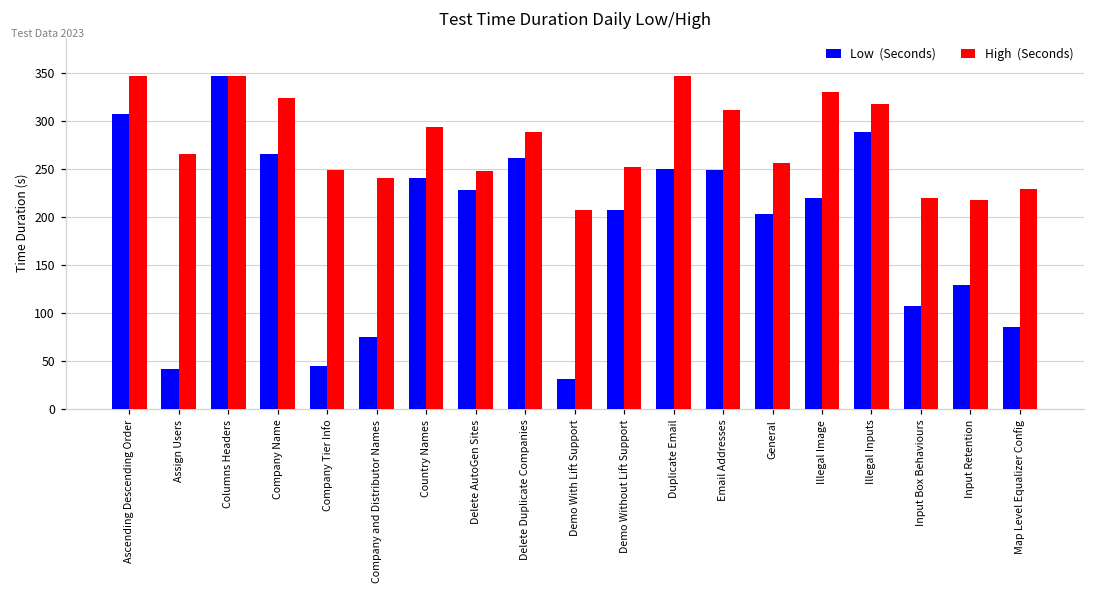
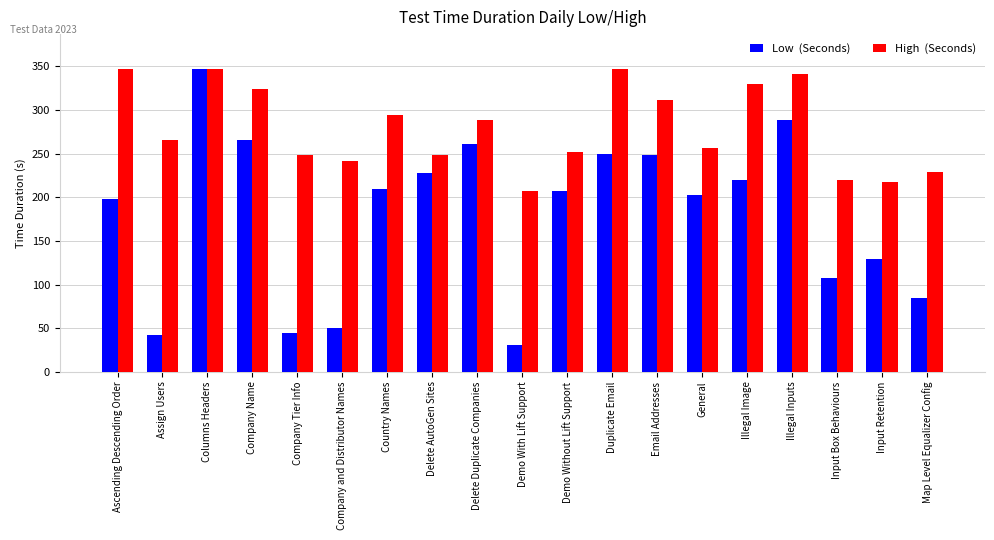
  {
    "Low (Seconds)": {
-     "Ascending Descending Order": 310,
+     "Ascending Descending Order": 200,
      "Assign Users": 40,
      "Columns Headers": 350,
      "Company Name": 270,
      "Company Tier Info": 50,
-     "Company and Distributor Names": 80,
-     "Country Names": 240,
+     "Company and Distributor Names": 50,
+     "Country Names": 210,
      "Delete AutoGen Sites": 230,
      "Delete Duplicate Companies": 260,
      "Demo With Lift Support": 30,
      "Demo Without Lift Support": 210,
      "Duplicate Email": 250,
      "Email Addresses": 250,
      "General": 200,
      "Illegal Image": 220,
      "Illegal Inputs": 290,
      "Input Box Behaviours": 110,
      "Input Retention": 130,
      "Map Level Equalizer Config": 90
    },
    "High (Seconds)": {
      "Ascending Descending Order": 350,
      "Assign Users": 270,
      "Columns Headers": 350,
      "Company Name": 320,
      "Company Tier Info": 250,
      "Company and Distributor Names": 240,
      "Country Names": 290,
      "Delete AutoGen Sites": 250,
      "Delete Duplicate Companies": 290,
      "Demo With Lift Support": 210,
      "Demo Without Lift Support": 250,
      "Duplicate Email": 350,
      "Email Addresses": 310,
      "General": 260,
      "Illegal Image": 330,
-     "Illegal Inputs": 320,
+     "Illegal Inputs": 340,
      "Input Box Behaviours": 220,
      "Input Retention": 220,
      "Map Level Equalizer Config": 230
    }
  }
